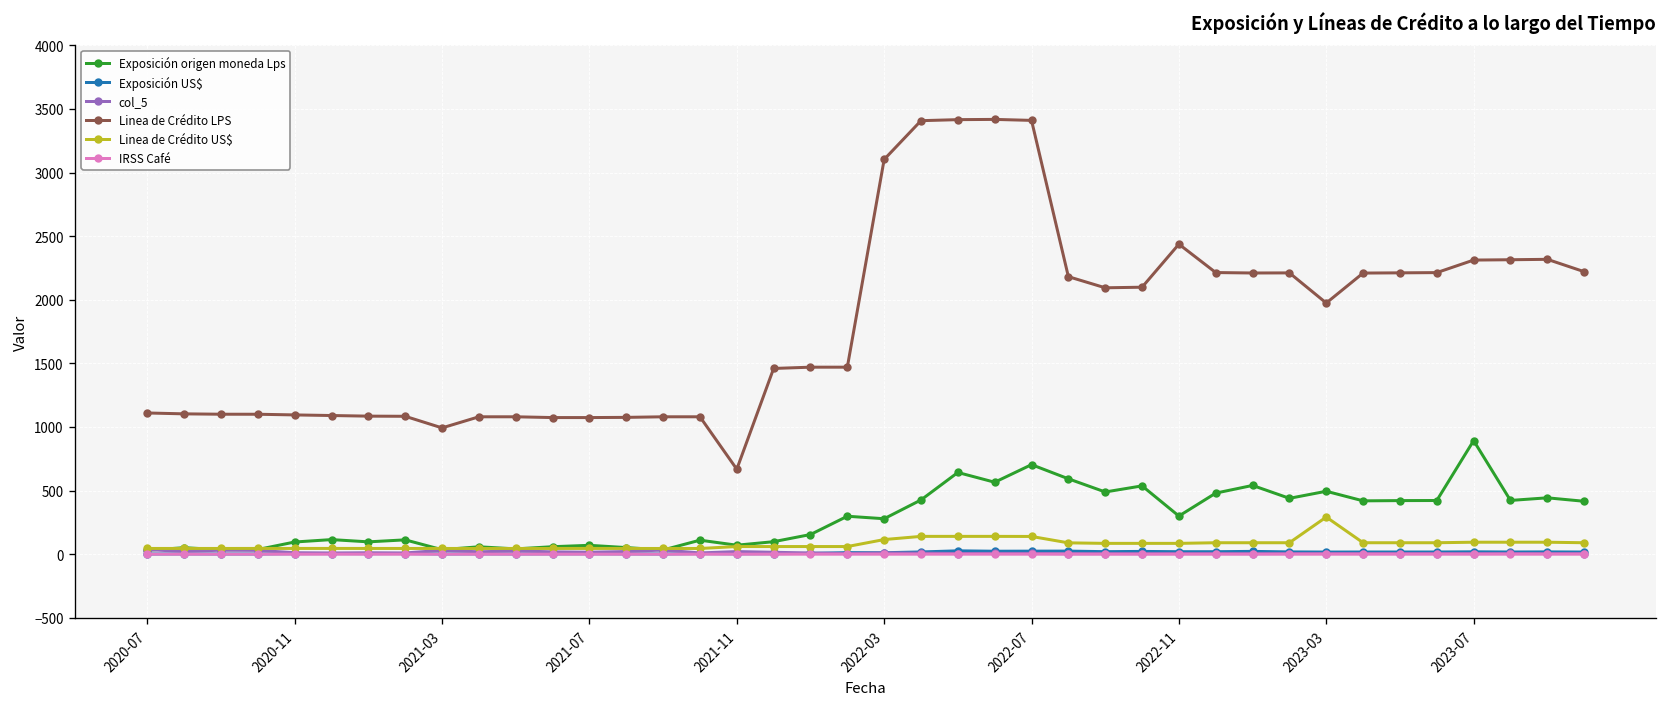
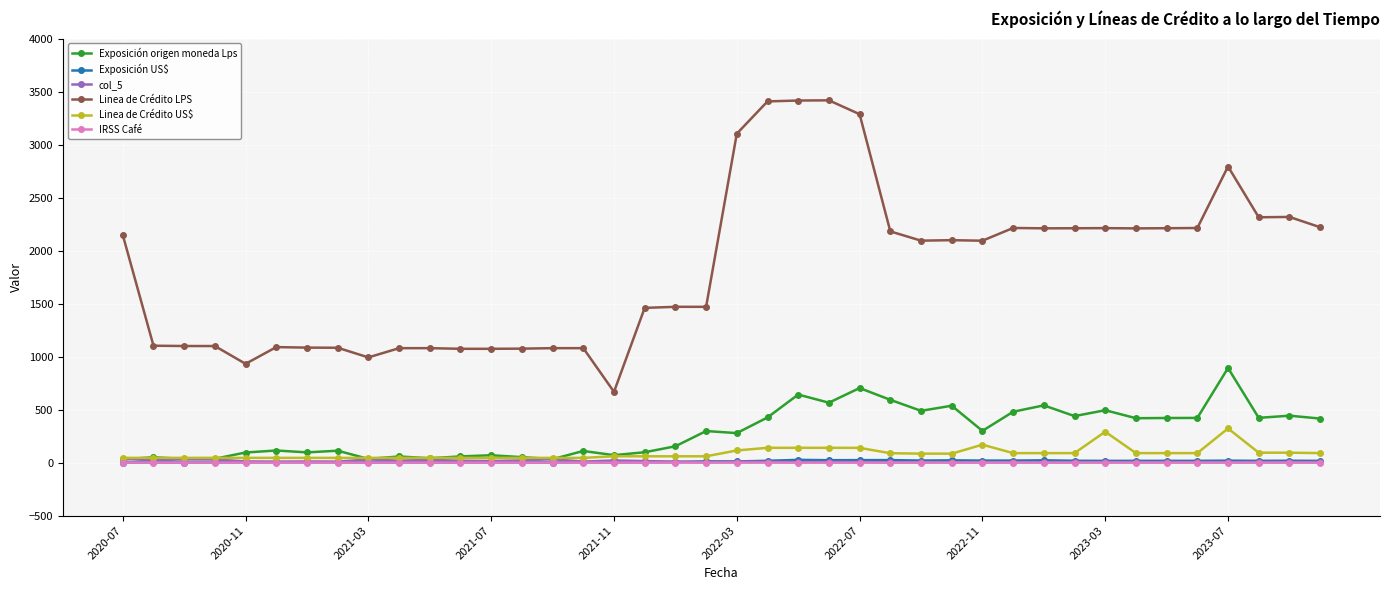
  {
    "Exposición origen moneda Lps": {
      "2020-11": 100,
      "2021-07": 70,
      "2022-03": 280,
      "2022-07": 700,
      "2022-11": 300,
      "2023-03": 490,
      "2023-07": 890
    },
    "Linea de Crédito LPS": {
-     "2020-07": 1110,
-     "2020-11": 1090,
+     "2020-07": 2150,
+     "2020-11": 930,
      "2021-03": 990,
      "2021-07": 1070,
      "2021-11": 670,
      "2022-03": 3100,
-     "2022-07": 3410,
-     "2022-11": 2440,
-     "2023-03": 1970,
-     "2023-07": 2310
+     "2022-07": 3290,
+     "2022-11": 2090,
+     "2023-03": 2210,
+     "2023-07": 2790
    },
    "Linea de Crédito US$": {
      "2020-11": 50,
      "2021-07": 50,
      "2022-03": 120,
      "2022-07": 140,
-     "2022-11": 80,
+     "2022-11": 170,
      "2023-03": 290,
-     "2023-07": 90
+     "2023-07": 320
    }
  }
